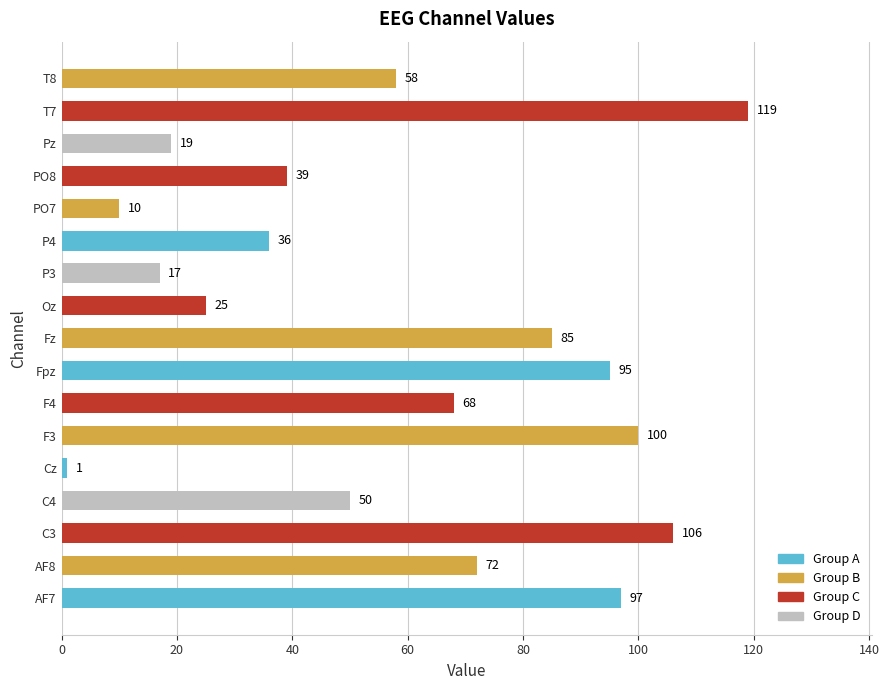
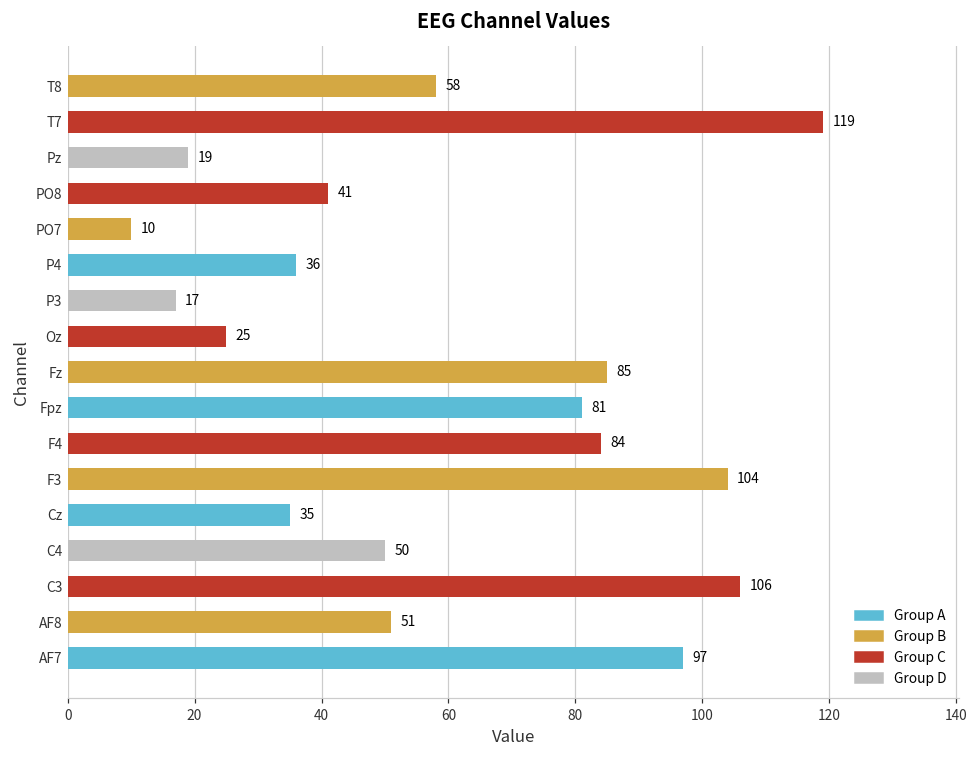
  {
    "T8": 58,
    "T7": 119,
    "Pz": 19,
-   "PO8": 39,
+   "PO8": 41,
    "PO7": 10,
    "P4": 36,
    "P3": 17,
    "Oz": 25,
    "Fz": 85,
-   "Fpz": 95,
-   "F4": 68,
-   "F3": 100,
-   "Cz": 1,
+   "Fpz": 81,
+   "F4": 84,
+   "F3": 104,
+   "Cz": 35,
    "C4": 50,
    "C3": 106,
-   "AF8": 72,
+   "AF8": 51,
    "AF7": 97
  }
